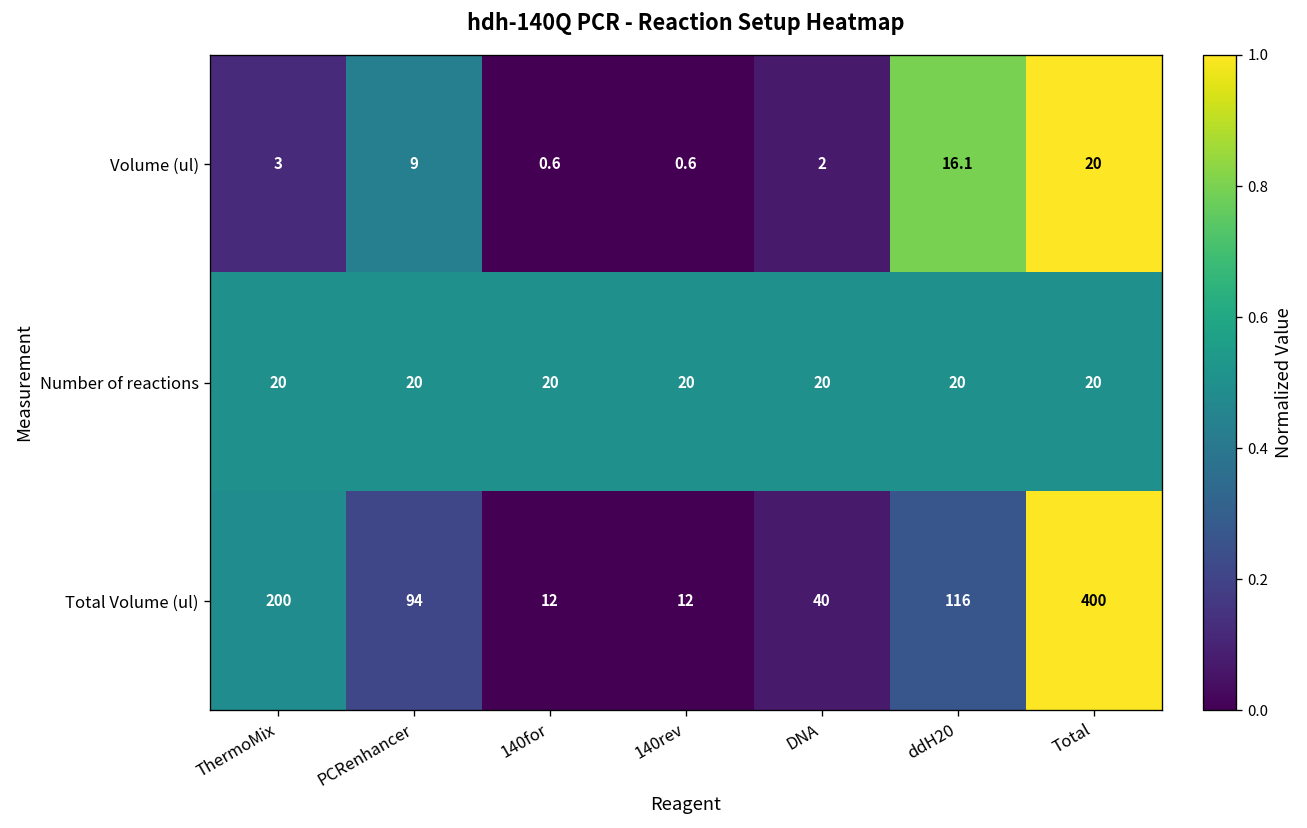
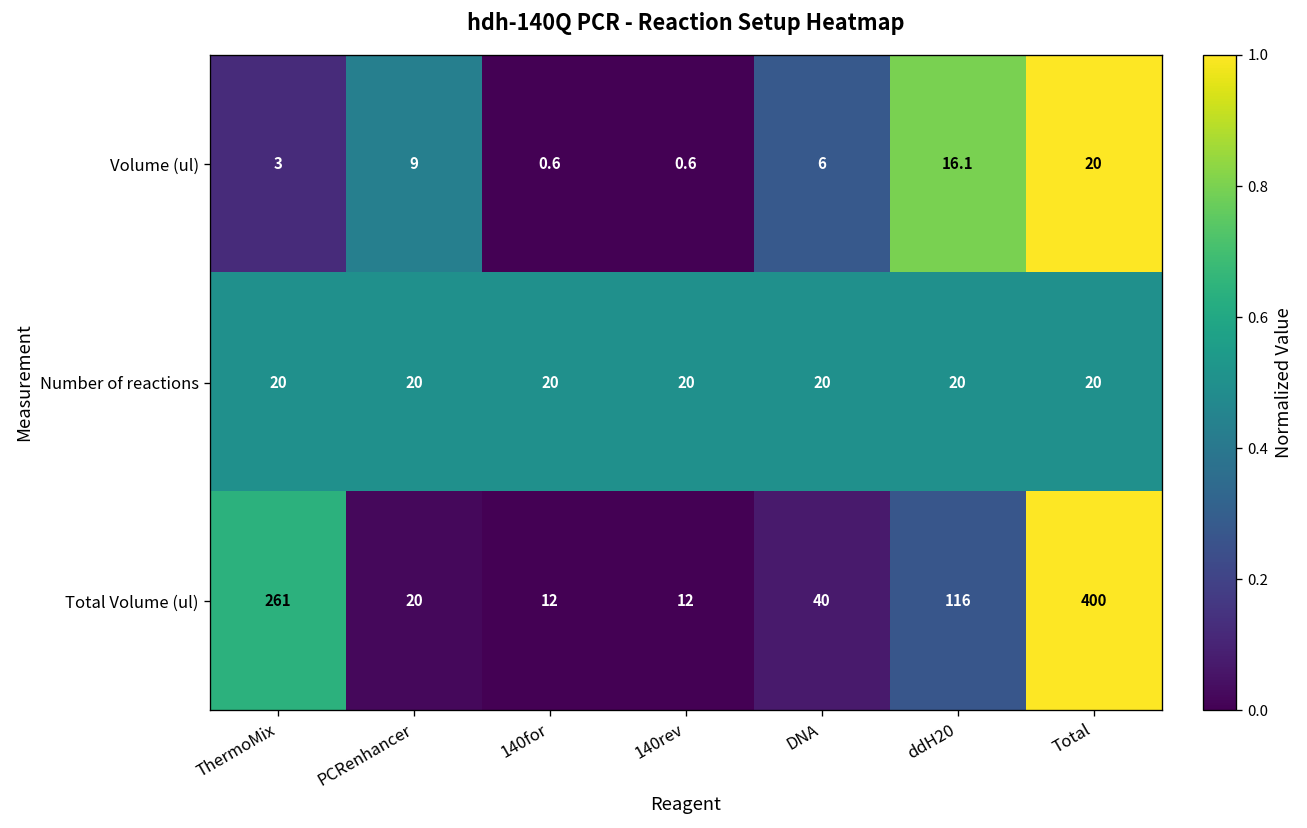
  {
    "Volume (ul)": {
      "ThermoMix": 3,
      "PCRenhancer": 9,
      "140for": 0.6,
      "140rev": 0.6,
-     "DNA": 2,
+     "DNA": 6,
      "ddH20": 16.1,
      "Total": 20
    },
    "Number of reactions": {
      "ThermoMix": 20,
      "PCRenhancer": 20,
      "140for": 20,
      "140rev": 20,
      "DNA": 20,
      "ddH20": 20,
      "Total": 20
    },
    "Total Volume (ul)": {
-     "ThermoMix": 200,
-     "PCRenhancer": 94,
+     "ThermoMix": 261,
+     "PCRenhancer": 20,
      "140for": 12,
      "140rev": 12,
      "DNA": 40,
      "ddH20": 116,
      "Total": 400
    }
  }
